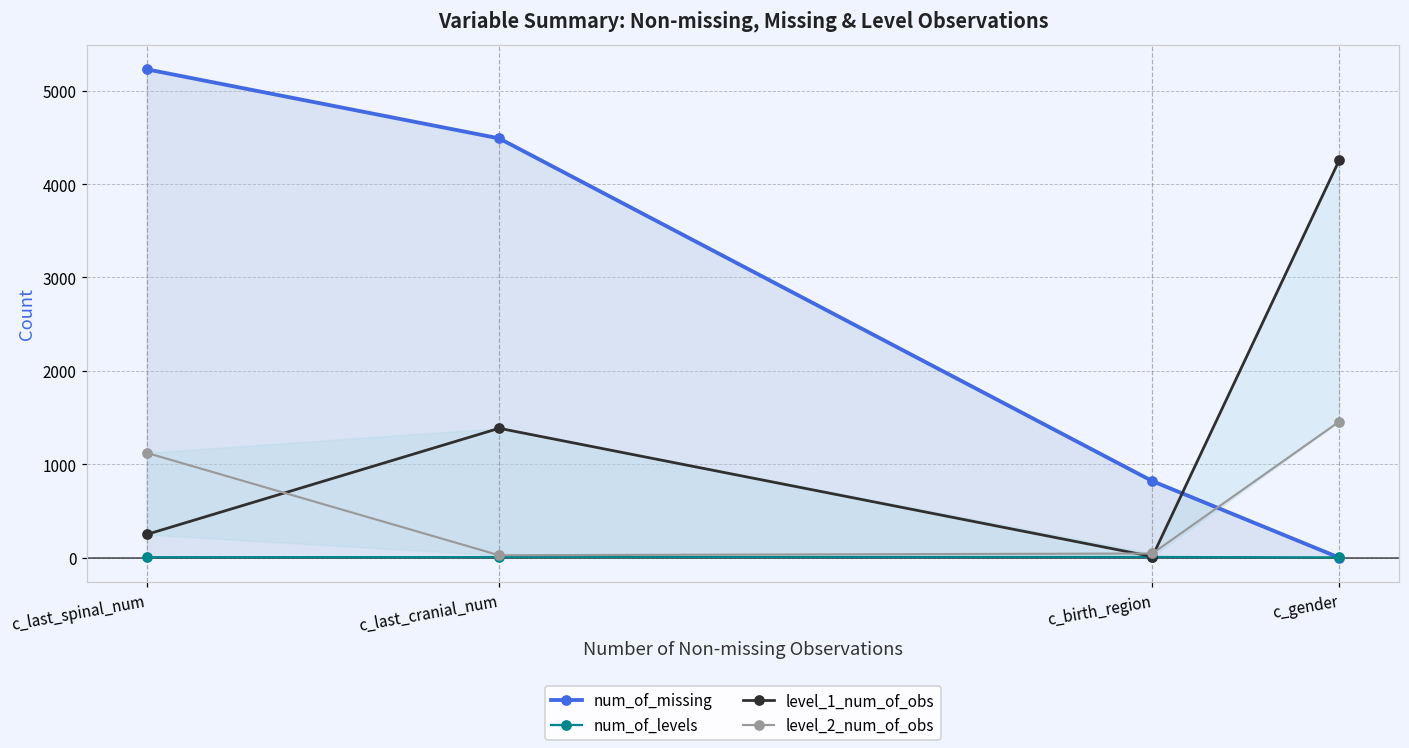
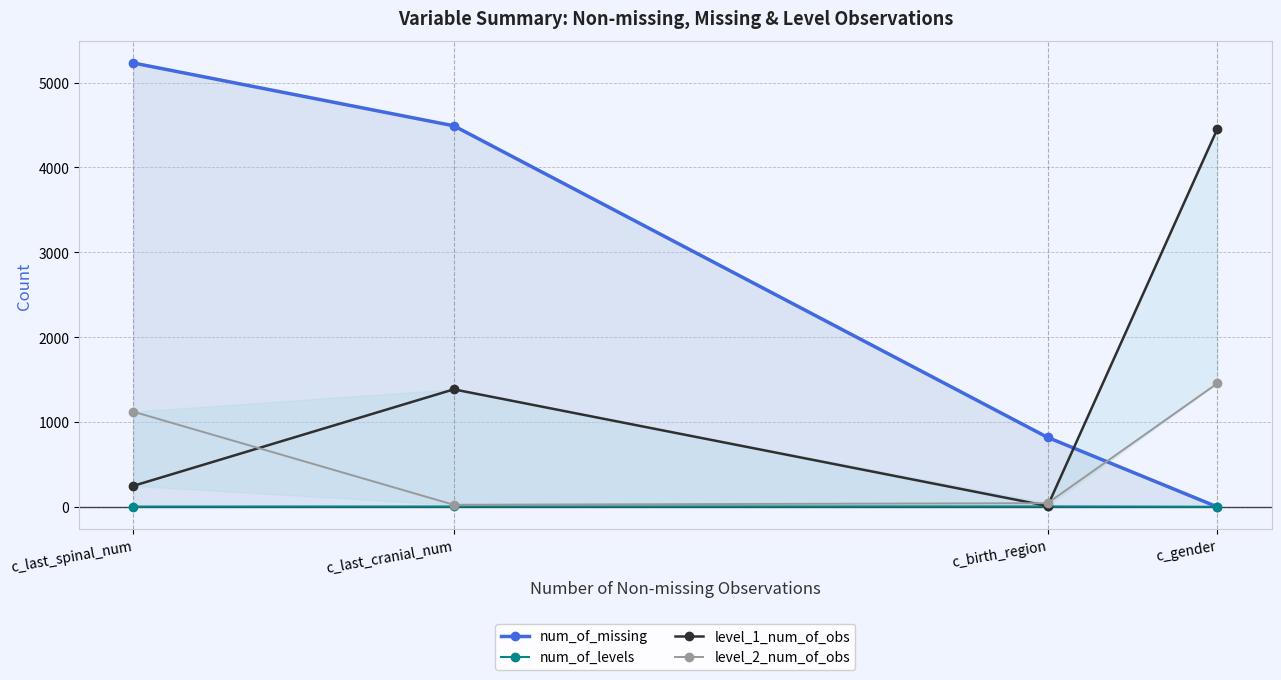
  {
    "num_of_missing": {
      "c_last_spinal_num": 5200,
      "c_last_cranial_num": 4500,
      "c_birth_region": 800
    },
    "num_of_levels": {
      "c_last_spinal_num": 0
    },
    "level_1_num_of_obs": {
      "c_last_spinal_num": 200,
-     "c_gender": 4300
+     "c_gender": 4500
    },
    "level_2_num_of_obs": {
      "c_gender": 1500
    }
  }
